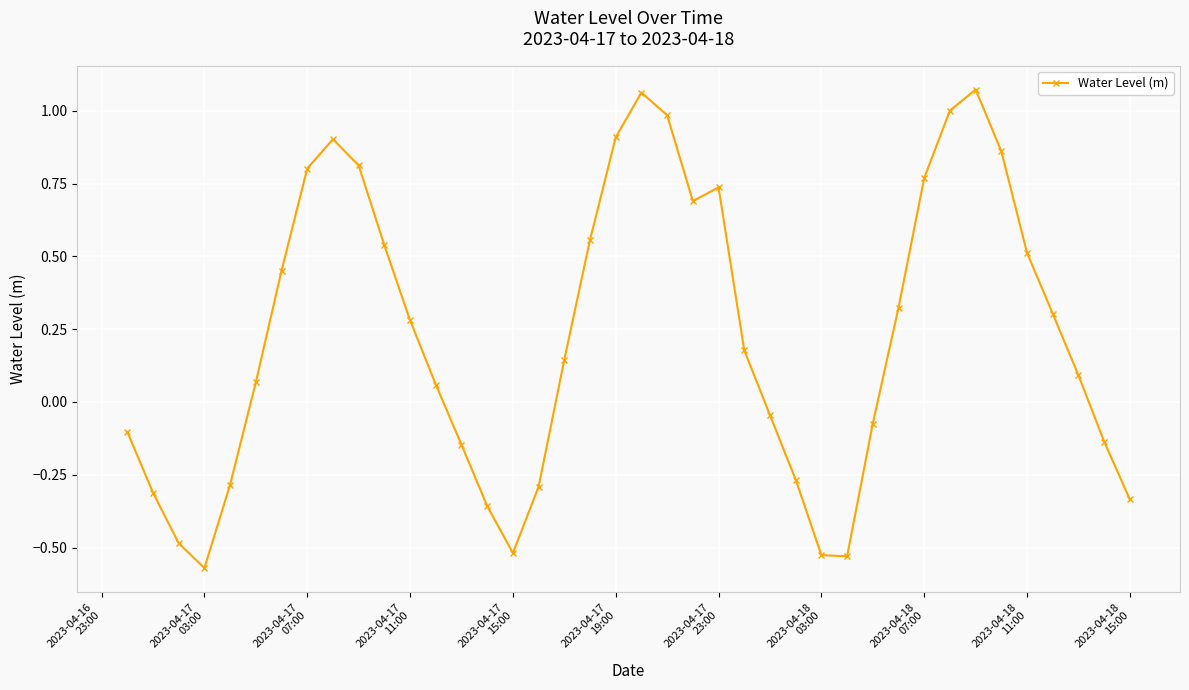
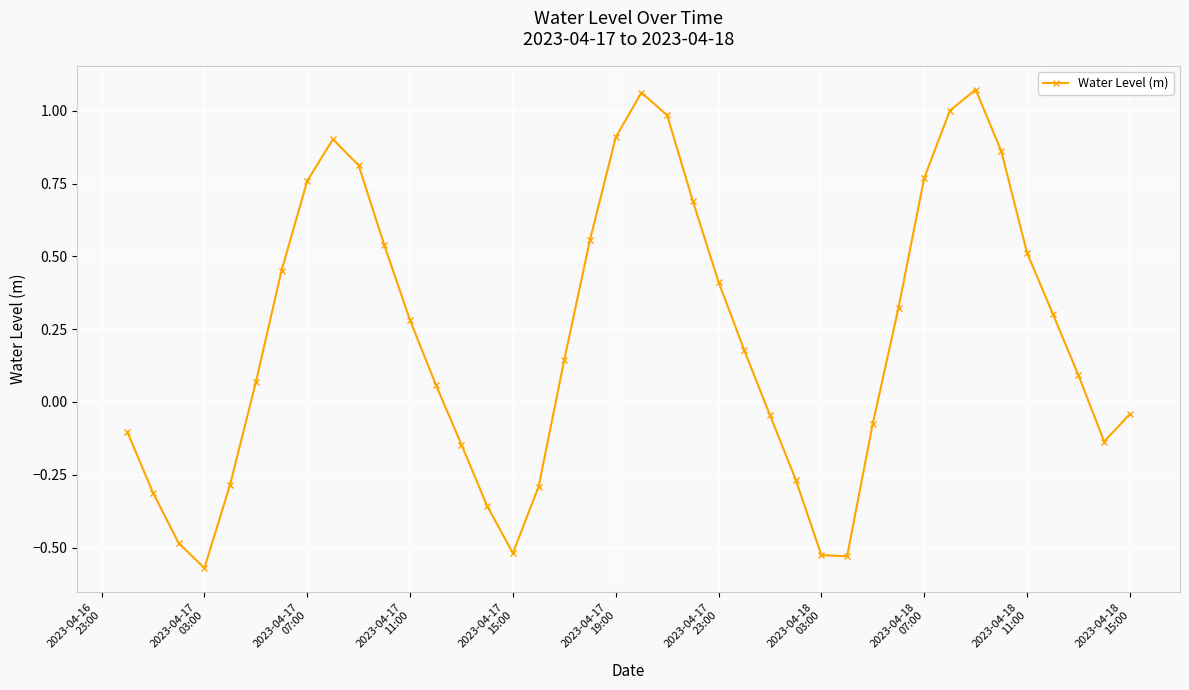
  {
    "2023-04-17 03:00": -0.57,
-   "2023-04-17 07:00": 0.80,
+   "2023-04-17 07:00": 0.76,
    "2023-04-17 11:00": 0.28,
    "2023-04-17 15:00": -0.52,
    "2023-04-17 19:00": 0.91,
-   "2023-04-17 23:00": 0.74,
+   "2023-04-17 23:00": 0.41,
    "2023-04-18 03:00": -0.53,
    "2023-04-18 07:00": 0.77,
    "2023-04-18 11:00": 0.51,
-   "2023-04-18 15:00": -0.33
+   "2023-04-18 15:00": -0.04
  }
